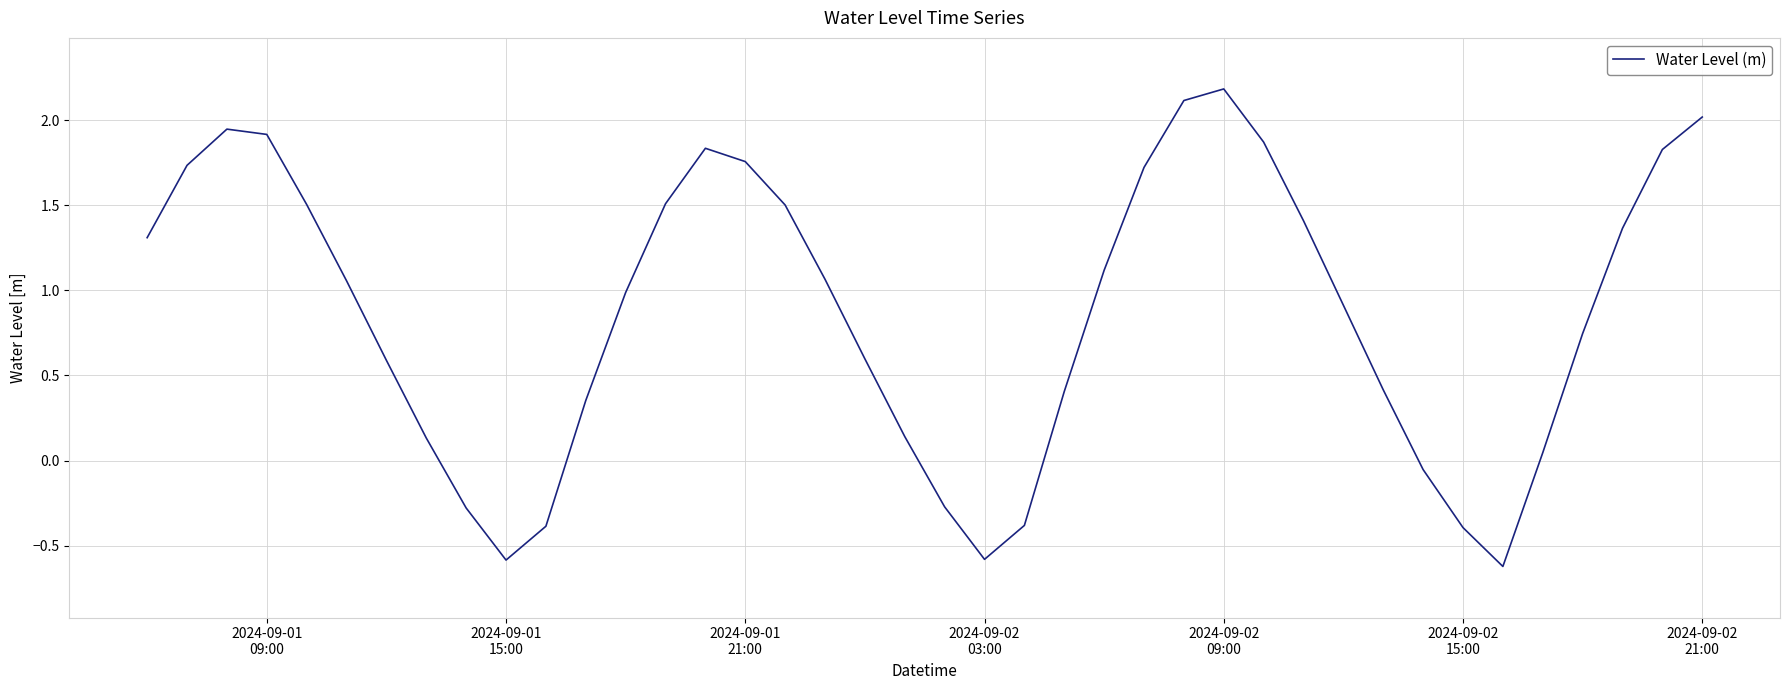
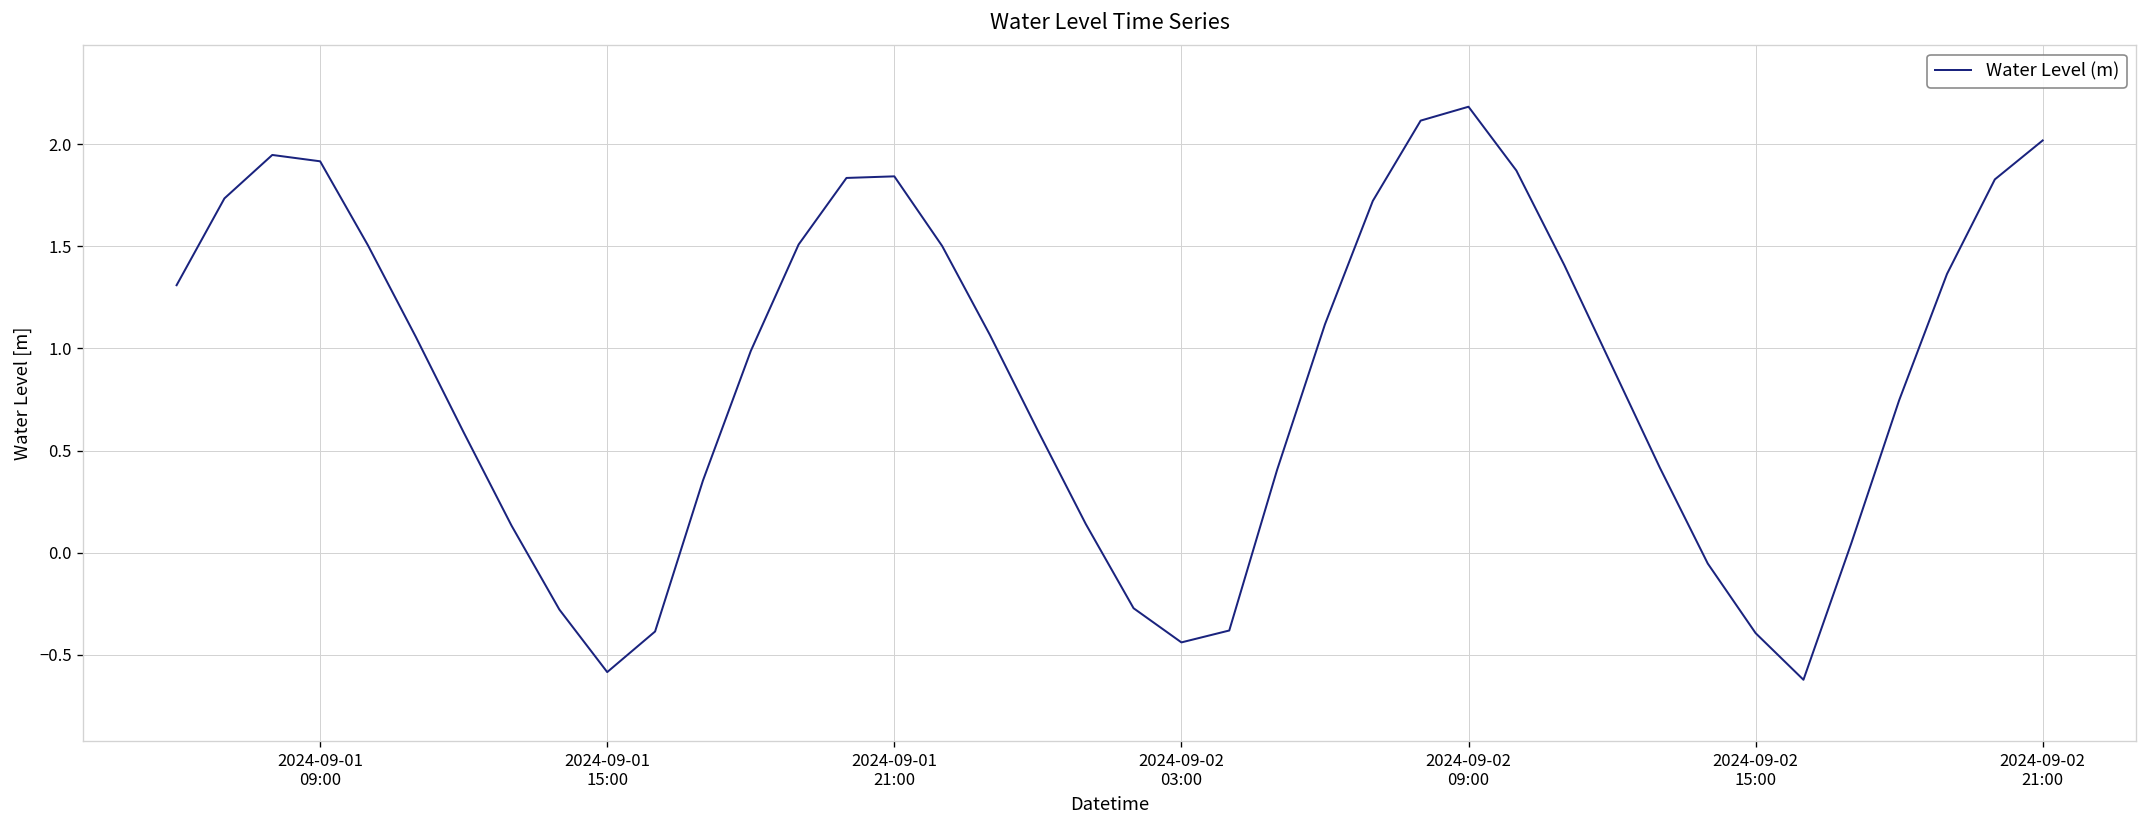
  {
    "2024-09-01 09:00": 1.92,
    "2024-09-01 15:00": -0.58,
-   "2024-09-01 21:00": 1.76,
-   "2024-09-02 03:00": -0.58,
+   "2024-09-01 21:00": 1.84,
+   "2024-09-02 03:00": -0.44,
    "2024-09-02 09:00": 2.18,
    "2024-09-02 15:00": -0.39,
    "2024-09-02 21:00": 2.02
  }
